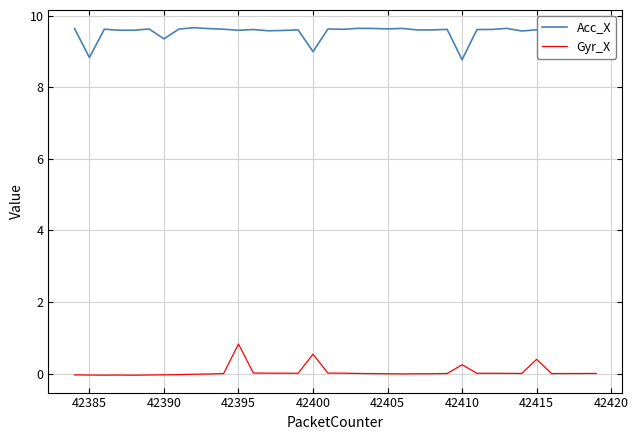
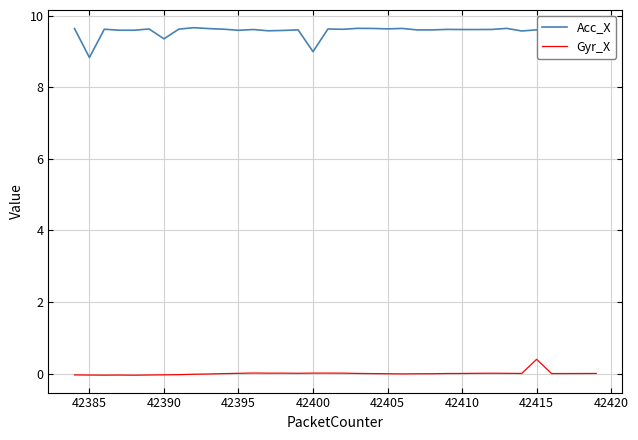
  {
    "Acc_X": {
      "42385": 8.8,
      "42390": 9.3,
      "42395": 9.6,
      "42400": 9.0,
      "42405": 9.6,
-     "42410": 8.8
+     "42410": 9.6
    },
    "Gyr_X": {
      "42385": 0.0,
      "42390": 0.0,
-     "42395": 0.8,
-     "42400": 0.5,
+     "42395": 0.0,
+     "42400": 0.0,
      "42405": 0.0,
-     "42410": 0.2,
+     "42410": 0.0,
      "42415": 0.4
    }
  }
